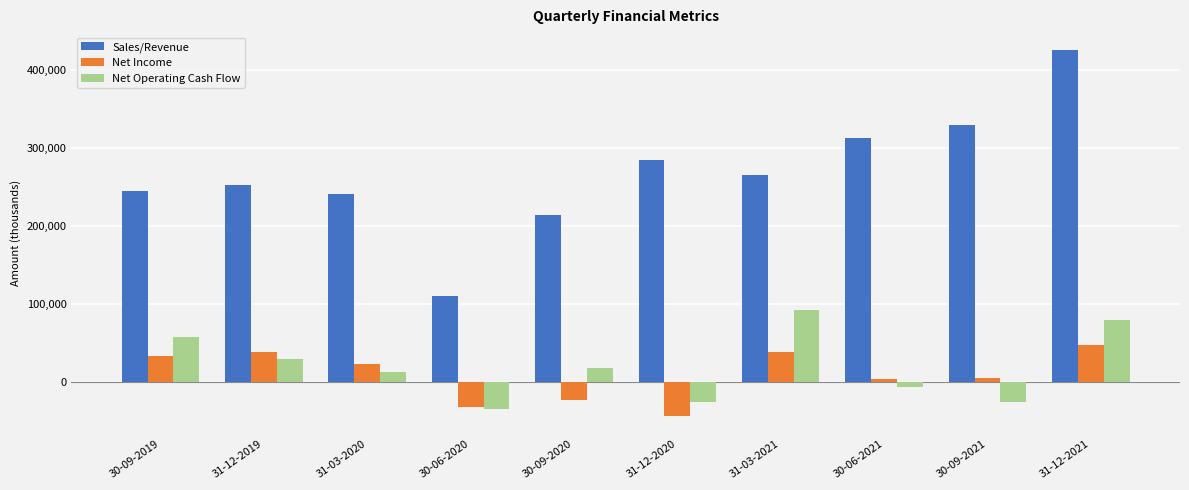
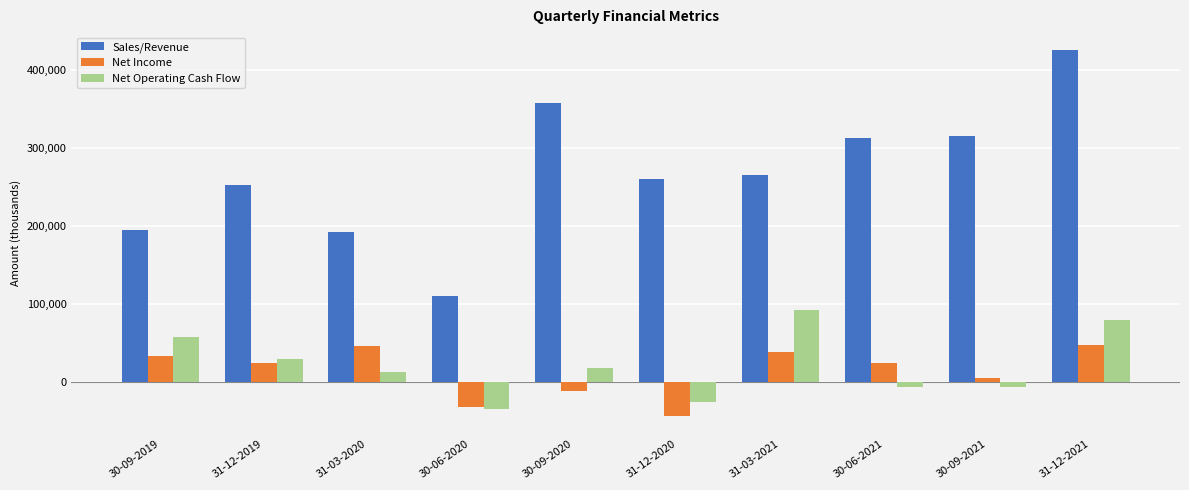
  {
    "Sales/Revenue": {
-     "30-09-2019": "240,000",
+     "30-09-2019": "200,000",
      "31-12-2019": "250,000",
-     "31-03-2020": "240,000",
+     "31-03-2020": "190,000",
      "30-06-2020": "110,000",
-     "30-09-2020": "210,000",
-     "31-12-2020": "280,000",
+     "30-09-2020": "360,000",
+     "31-12-2020": "260,000",
      "31-03-2021": "260,000",
      "30-06-2021": "310,000",
-     "30-09-2021": "330,000",
+     "30-09-2021": "320,000",
      "31-12-2021": "420,000"
    },
    "Net Income": {
      "30-09-2019": "30,000",
-     "31-12-2019": "40,000",
-     "31-03-2020": "20,000",
+     "31-12-2019": "20,000",
+     "31-03-2020": "50,000",
      "30-06-2020": "-30,000",
-     "30-09-2020": "-20,000",
+     "30-09-2020": "-10,000",
      "31-12-2020": "-40,000",
      "31-03-2021": "40,000",
-     "30-06-2021": "0",
+     "30-06-2021": "20,000",
      "30-09-2021": "10,000",
      "31-12-2021": "50,000"
    },
    "Net Operating Cash Flow": {
      "30-09-2019": "60,000",
      "31-12-2019": "30,000",
      "31-03-2020": "10,000",
      "30-06-2020": "-30,000",
      "30-09-2020": "20,000",
      "31-12-2020": "-30,000",
      "31-03-2021": "90,000",
      "30-06-2021": "-10,000",
-     "30-09-2021": "-30,000",
+     "30-09-2021": "-10,000",
      "31-12-2021": "80,000"
    }
  }
